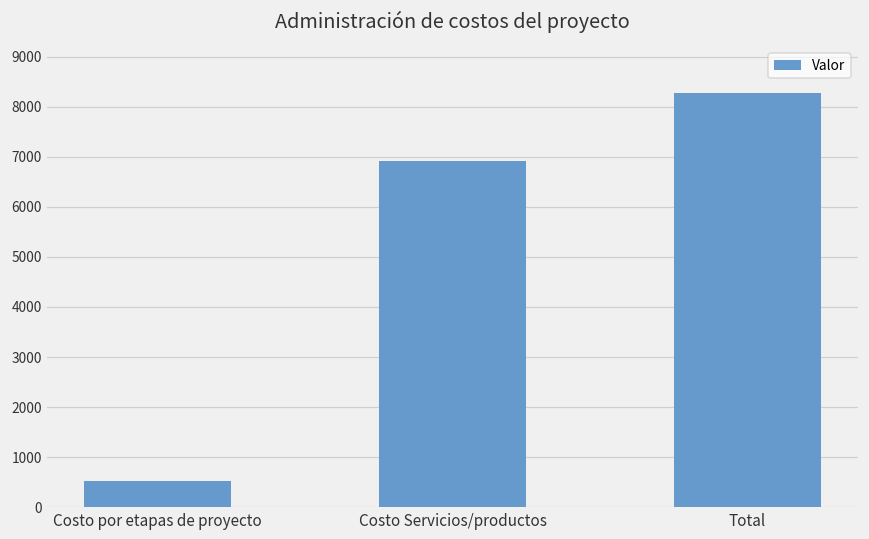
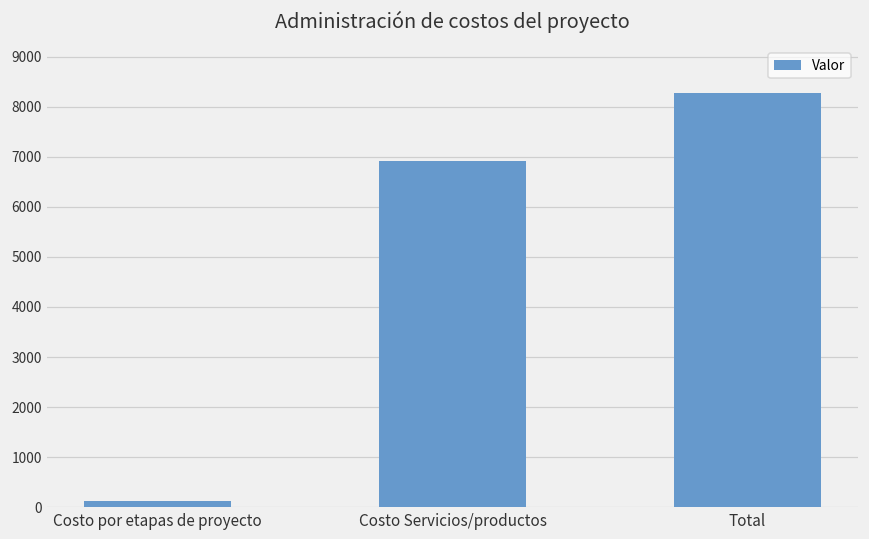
  {
-   "Costo por etapas de proyecto": 500,
+   "Costo por etapas de proyecto": 100,
    "Costo Servicios/productos": 6900,
    "Total": 8300
  }
